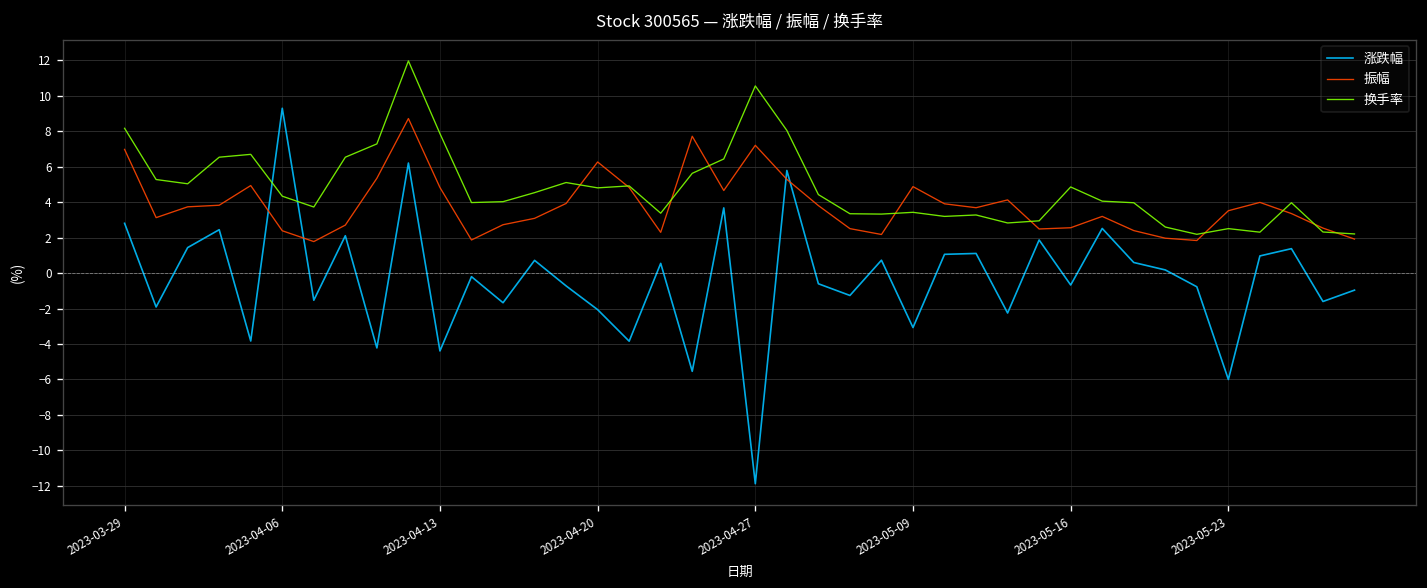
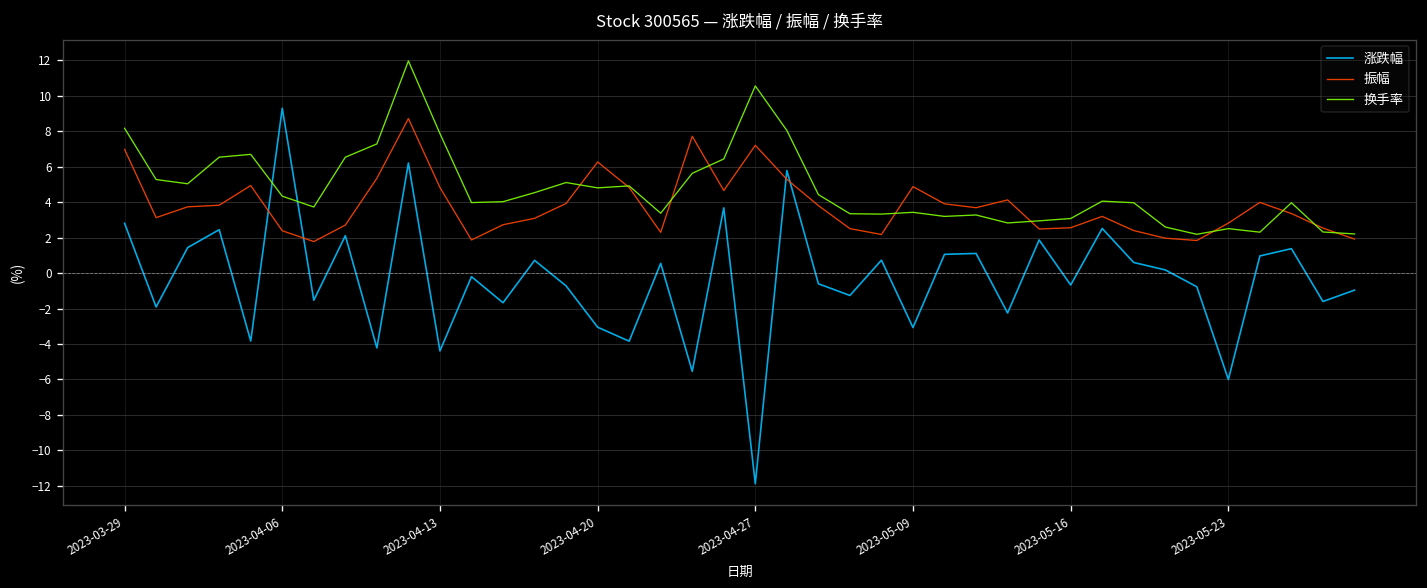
  {
    "涨跌幅": {
      "2023-03-29": 2.8,
      "2023-04-06": 9.3,
      "2023-04-13": -4.4,
-     "2023-04-20": -2.1,
+     "2023-04-20": -3.1,
      "2023-04-27": -11.9,
      "2023-05-09": -3.1,
      "2023-05-16": -0.7,
      "2023-05-23": -6.0
    },
    "振幅": {
      "2023-03-29": 7.0,
      "2023-04-06": 2.4,
      "2023-04-13": 4.8,
      "2023-04-20": 6.3,
      "2023-04-27": 7.2,
      "2023-05-09": 4.9,
      "2023-05-16": 2.6,
-     "2023-05-23": 3.5
+     "2023-05-23": 2.8
    },
    "换手率": {
      "2023-03-29": 8.2,
      "2023-04-06": 4.3,
      "2023-04-13": 7.9,
      "2023-04-20": 4.8,
      "2023-04-27": 10.6,
      "2023-05-09": 3.4,
-     "2023-05-16": 4.9,
+     "2023-05-16": 3.1,
      "2023-05-23": 2.5
    }
  }
